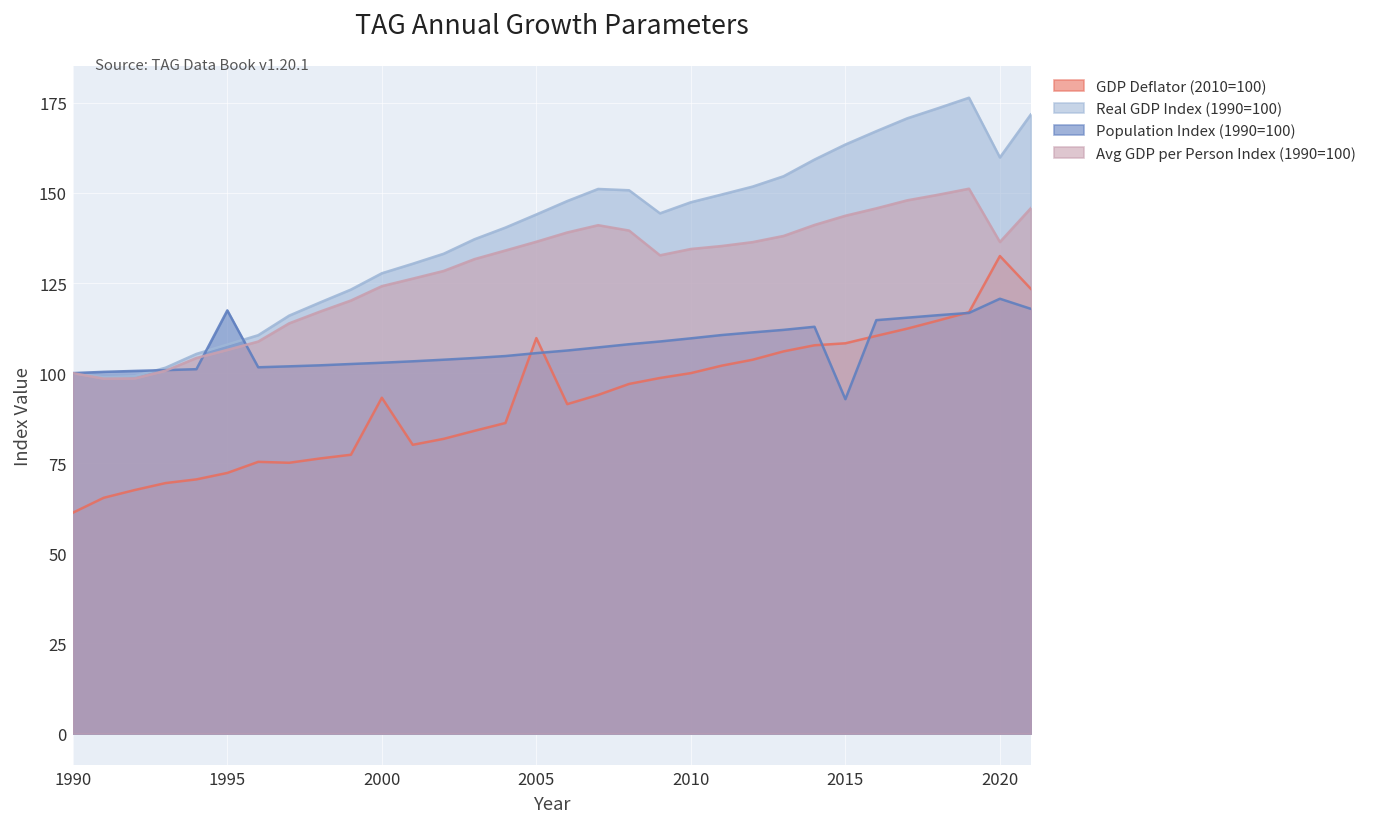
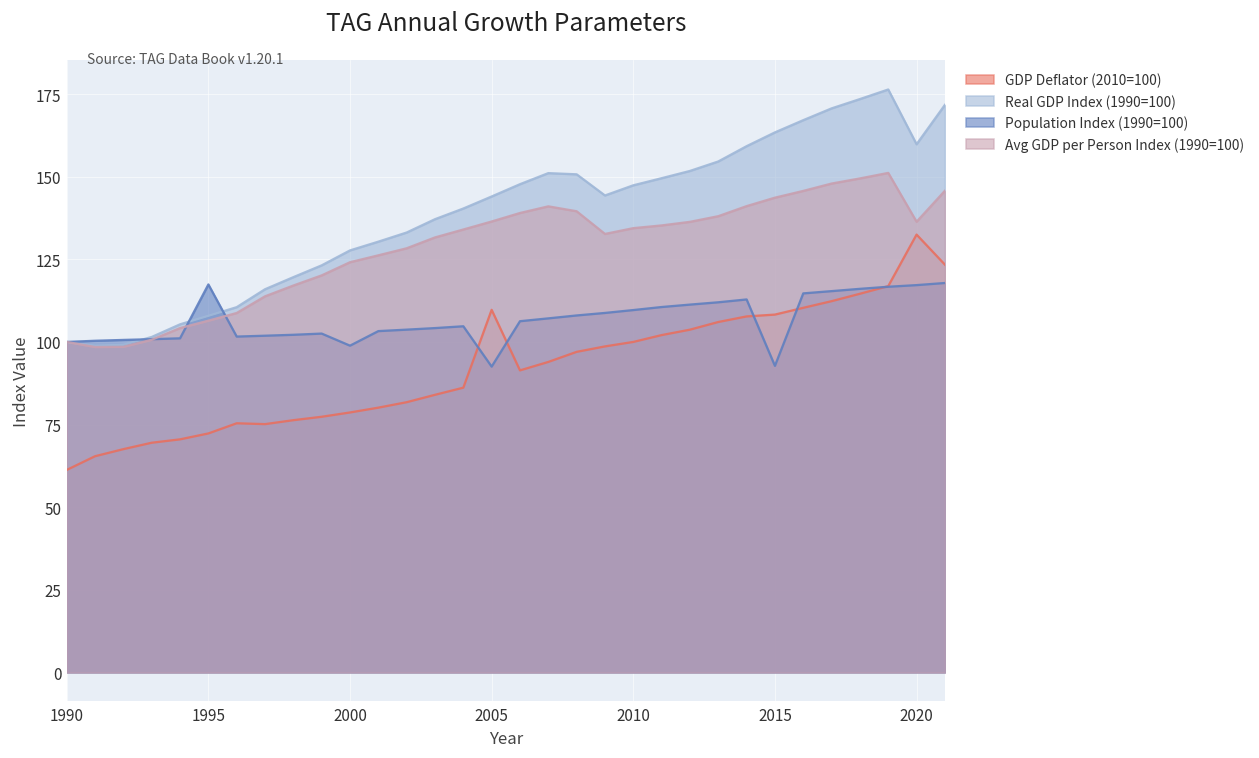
  {
    "GDP Deflator (2010=100)": {
      "1990": 61,
      "1995": 72,
-     "2000": 93,
+     "2000": 79,
      "2005": 110,
      "2010": 100,
      "2015": 108,
      "2020": 132
    },
    "Population Index (1990=100)": {
      "1995": 117,
-     "2000": 103,
-     "2005": 106,
+     "2000": 99,
+     "2005": 93,
      "2010": 110,
      "2015": 93,
-     "2020": 121
+     "2020": 117
    }
  }
